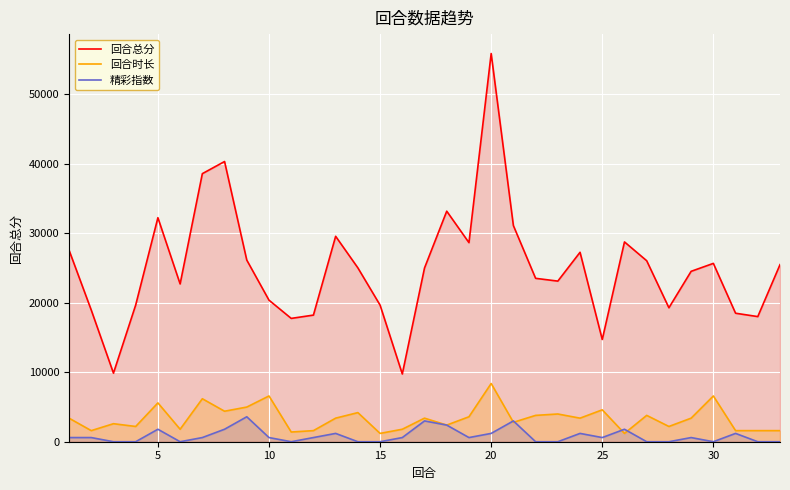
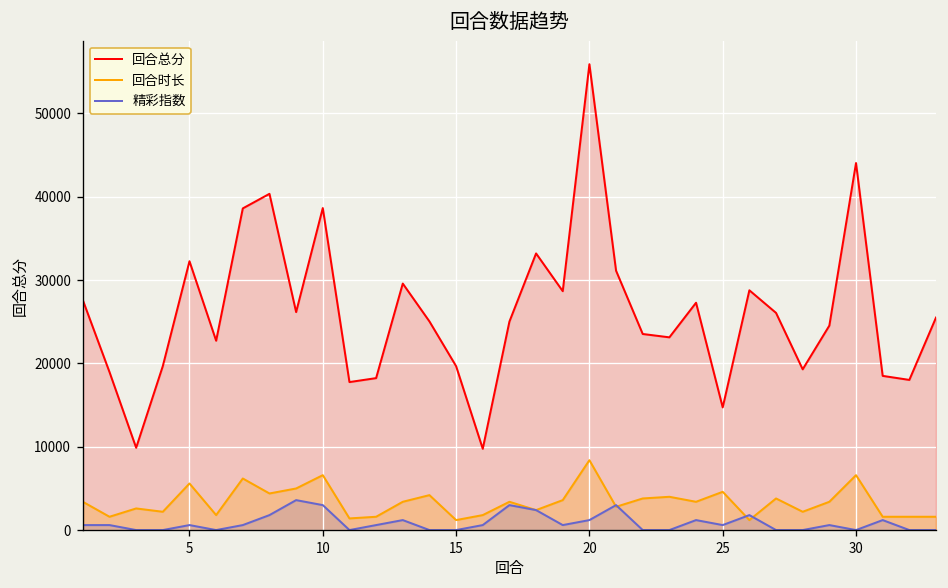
  {
    "回合总分": {
      "5": 32000,
-     "10": 20000,
+     "10": 39000,
      "15": 20000,
      "20": 56000,
      "25": 15000,
-     "30": 26000
+     "30": 44000
    },
    "回合时长": {
      "5": 6000,
      "10": 7000,
      "15": 1000,
      "20": 8000,
      "25": 5000,
      "30": 7000
    },
    "精彩指数": {
-     "5": 2000,
-     "10": 1000,
+     "5": 1000,
+     "10": 3000,
      "15": 0,
      "20": 1000,
      "25": 1000,
      "30": 0
    }
  }
